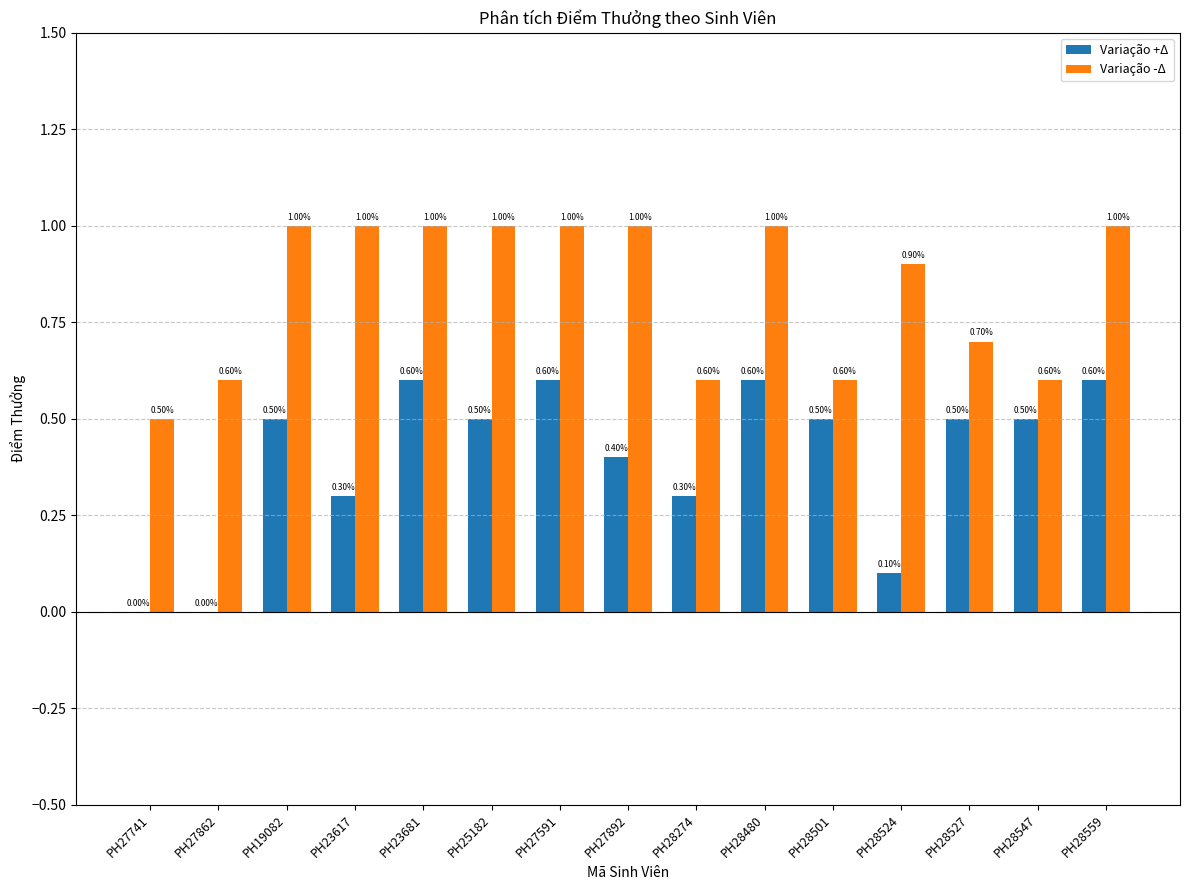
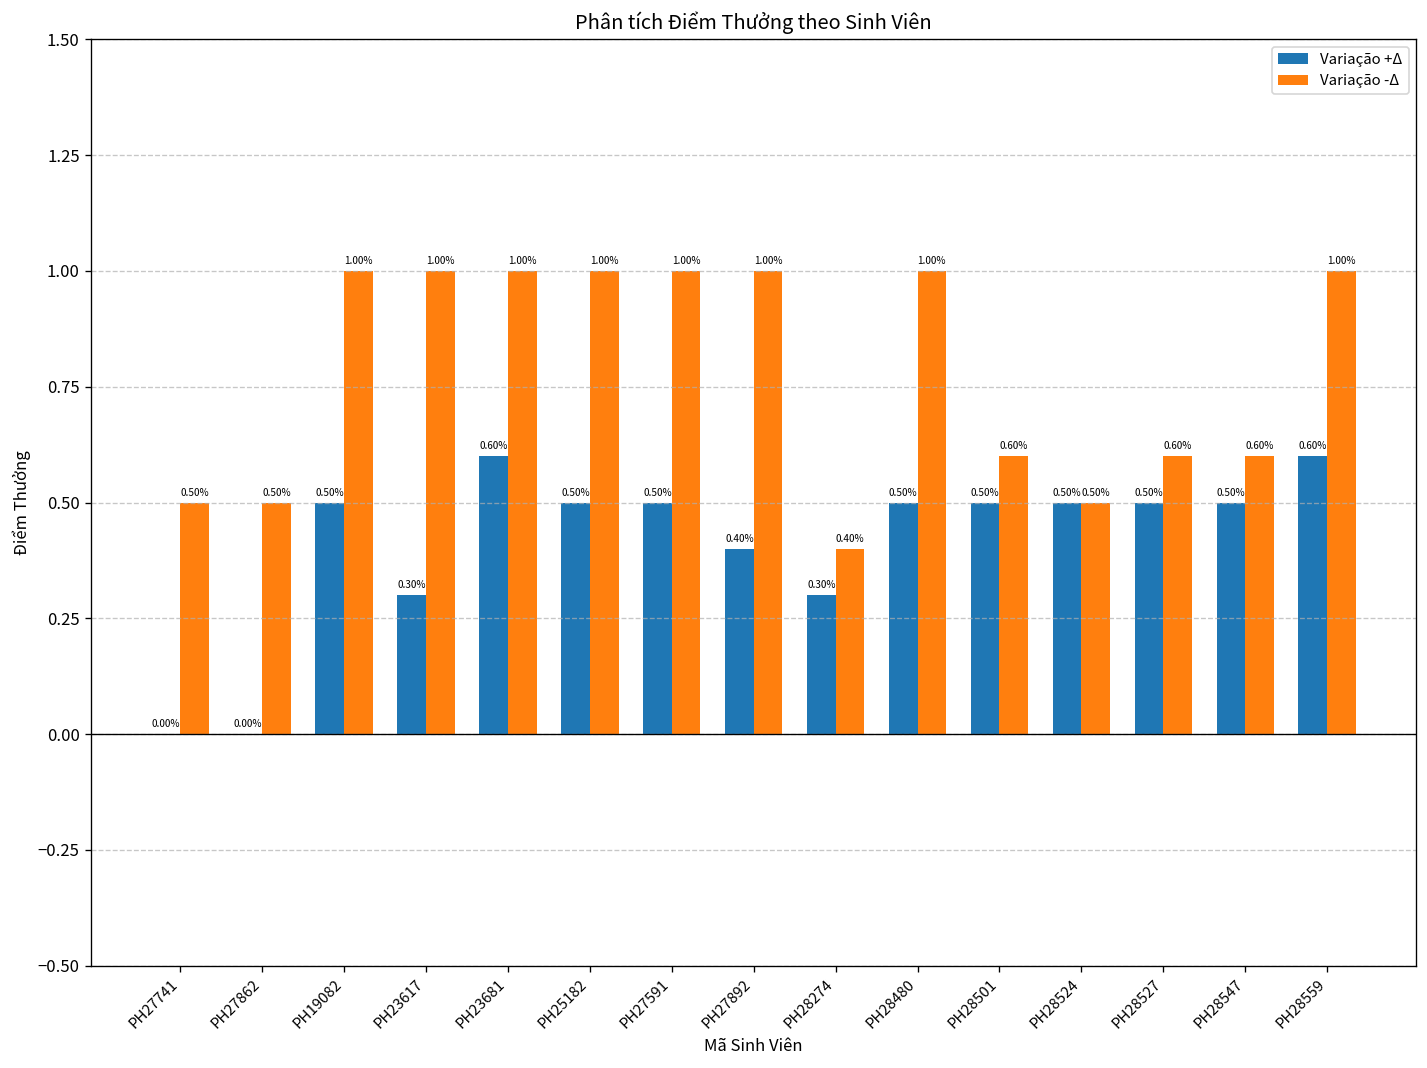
  {
    "Variação +Δ": {
      "PH27741": "0.00%",
      "PH27862": "0.00%",
      "PH19082": "0.50%",
      "PH23617": "0.30%",
      "PH23681": "0.60%",
      "PH25182": "0.50%",
-     "PH27591": "0.60%",
+     "PH27591": "0.50%",
      "PH27892": "0.40%",
      "PH28274": "0.30%",
-     "PH28480": "0.60%",
+     "PH28480": "0.50%",
      "PH28501": "0.50%",
-     "PH28524": "0.10%",
+     "PH28524": "0.50%",
      "PH28527": "0.50%",
      "PH28547": "0.50%",
      "PH28559": "0.60%"
    },
    "Variação -Δ": {
      "PH27741": "0.50%",
-     "PH27862": "0.60%",
+     "PH27862": "0.50%",
      "PH19082": "1.00%",
      "PH23617": "1.00%",
      "PH23681": "1.00%",
      "PH25182": "1.00%",
      "PH27591": "1.00%",
      "PH27892": "1.00%",
-     "PH28274": "0.60%",
+     "PH28274": "0.40%",
      "PH28480": "1.00%",
      "PH28501": "0.60%",
-     "PH28524": "0.90%",
-     "PH28527": "0.70%",
+     "PH28524": "0.50%",
+     "PH28527": "0.60%",
      "PH28547": "0.60%",
      "PH28559": "1.00%"
    }
  }
